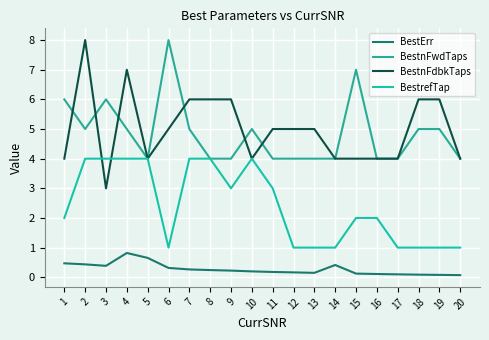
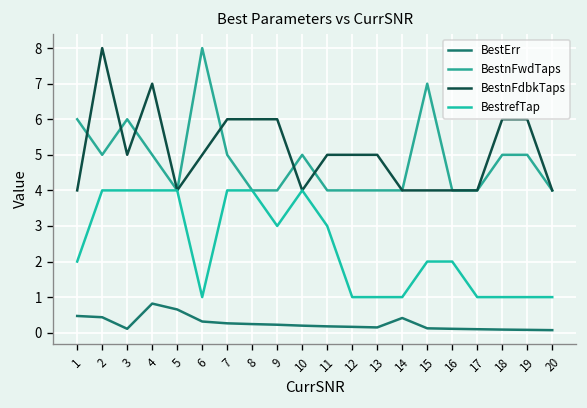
  {
    "BestErr": {
      "1": 0.5,
      "2": 0.4,
-     "3": 0.4,
+     "3": 0.1,
      "4": 0.8,
      "5": 0.7,
      "6": 0.3,
      "7": 0.3,
      "8": 0.2,
      "9": 0.2,
      "10": 0.2,
      "11": 0.2,
      "12": 0.2,
      "13": 0.1,
      "14": 0.4,
      "15": 0.1,
      "16": 0.1,
      "17": 0.1,
      "18": 0.1,
      "19": 0.1,
      "20": 0.1
    },
    "BestnFdbkTaps": {
      "1": 4,
      "2": 8,
-     "3": 3,
+     "3": 5,
      "4": 7,
      "6": 5,
      "7": 6,
      "8": 6,
      "9": 6,
      "11": 5,
      "12": 5,
      "13": 5,
      "15": 4,
      "18": 6,
      "19": 6
    }
  }
